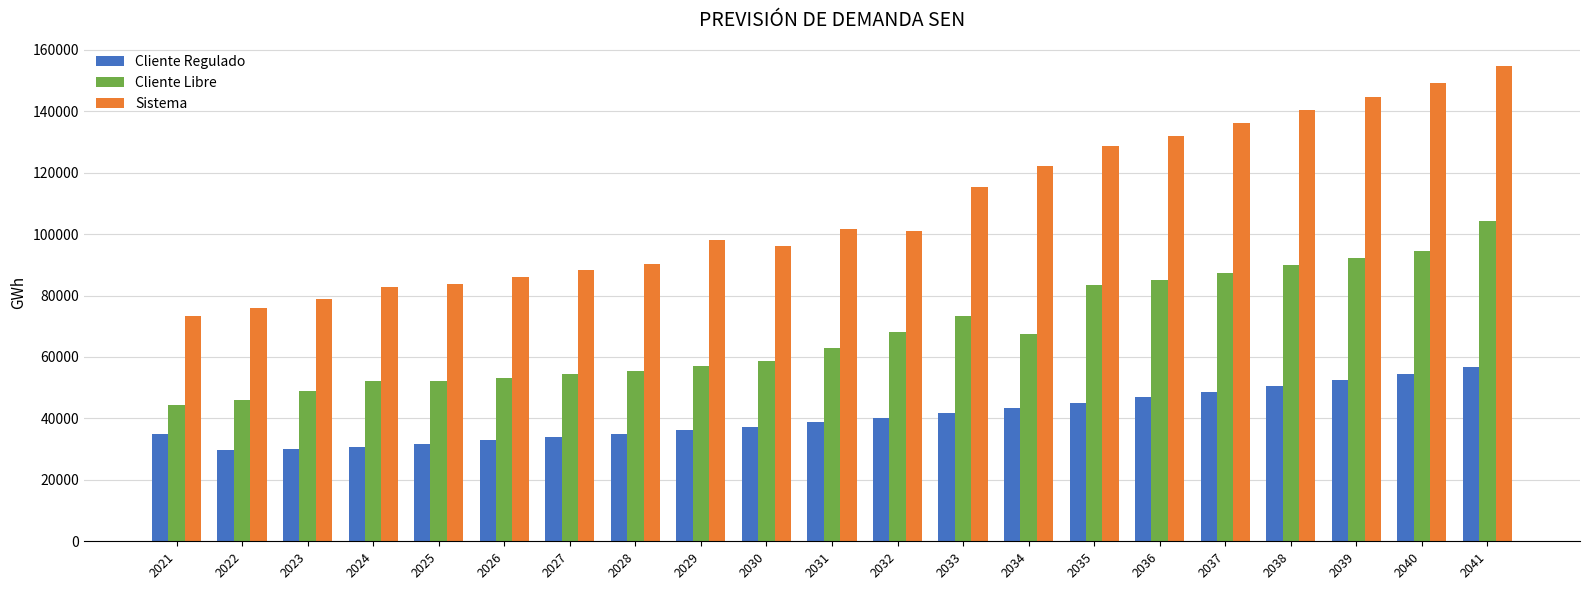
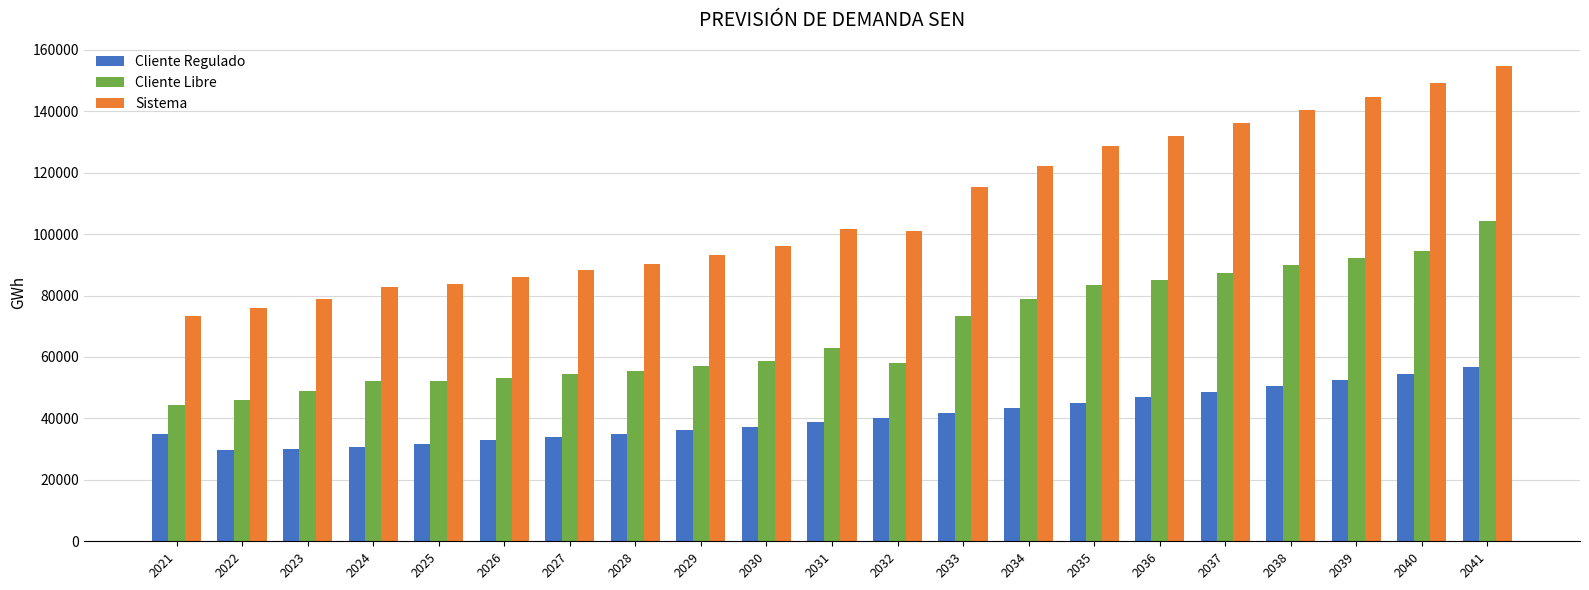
  {
    "Cliente Regulado": {
      "2021": 35000,
      "2022": 30000,
      "2023": 30000,
      "2024": 31000,
      "2025": 32000,
      "2026": 33000,
      "2027": 34000,
      "2028": 35000,
      "2029": 36000,
      "2030": 37000,
      "2031": 39000,
      "2032": 40000,
      "2033": 42000,
      "2034": 43000,
      "2035": 45000,
      "2036": 47000,
      "2037": 49000,
      "2038": 51000,
      "2039": 53000,
      "2040": 55000,
      "2041": 57000
    },
    "Cliente Libre": {
      "2021": 44000,
      "2022": 46000,
      "2023": 49000,
      "2024": 52000,
      "2025": 52000,
      "2026": 53000,
      "2027": 54000,
      "2028": 55000,
      "2029": 57000,
      "2030": 59000,
      "2031": 63000,
-     "2032": 68000,
+     "2032": 58000,
      "2033": 73000,
-     "2034": 68000,
+     "2034": 79000,
      "2035": 84000,
      "2036": 85000,
      "2037": 87000,
      "2038": 90000,
      "2039": 92000,
      "2040": 95000,
      "2041": 104000
    },
    "Sistema": {
      "2021": 73000,
      "2022": 76000,
      "2023": 79000,
      "2024": 83000,
      "2025": 84000,
      "2026": 86000,
      "2027": 88000,
      "2028": 90000,
-     "2029": 98000,
+     "2029": 93000,
      "2030": 96000,
      "2031": 102000,
      "2032": 101000,
      "2033": 115000,
      "2034": 122000,
      "2035": 129000,
      "2036": 132000,
      "2037": 136000,
      "2038": 140000,
      "2039": 145000,
      "2040": 149000,
      "2041": 155000
    }
  }
